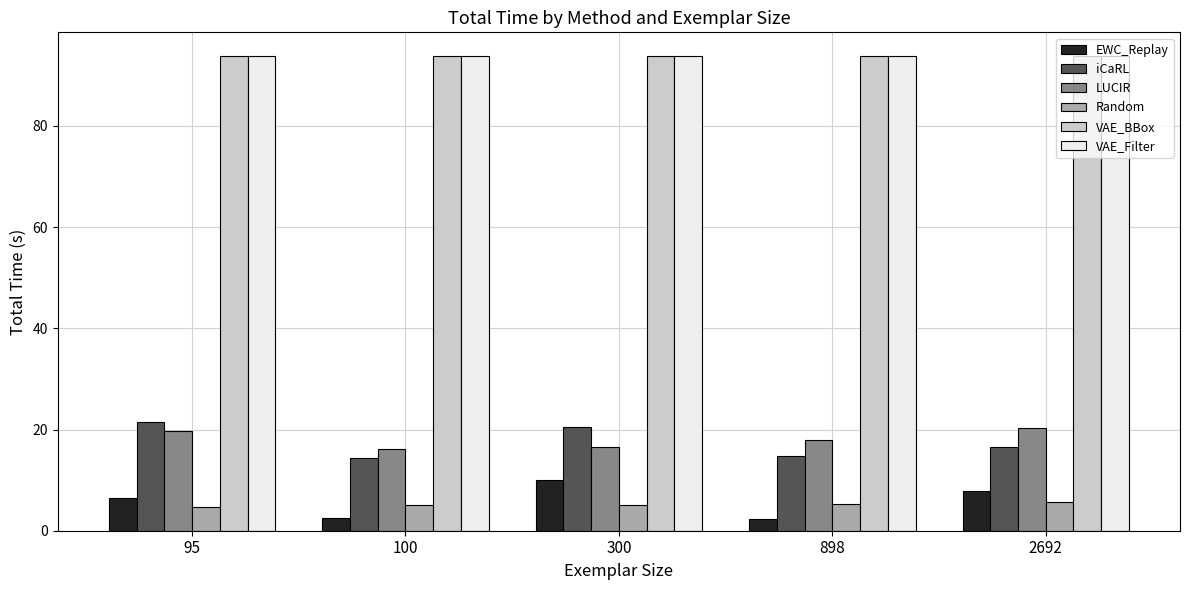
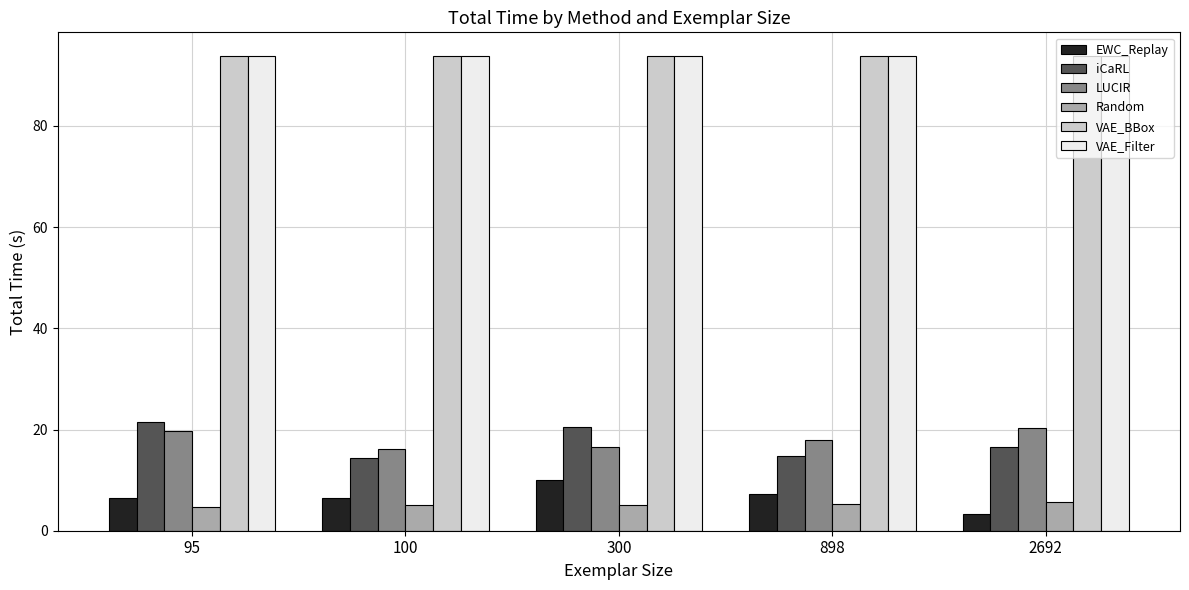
  {
    "EWC_Replay": {
      "95": 7,
-     "100": 2,
+     "100": 7,
      "300": 10,
-     "898": 2,
-     "2692": 8
+     "898": 7,
+     "2692": 3
    },
    "iCaRL": {
      "95": 22,
      "100": 14,
      "300": 20,
      "898": 15,
      "2692": 16
    }
  }
